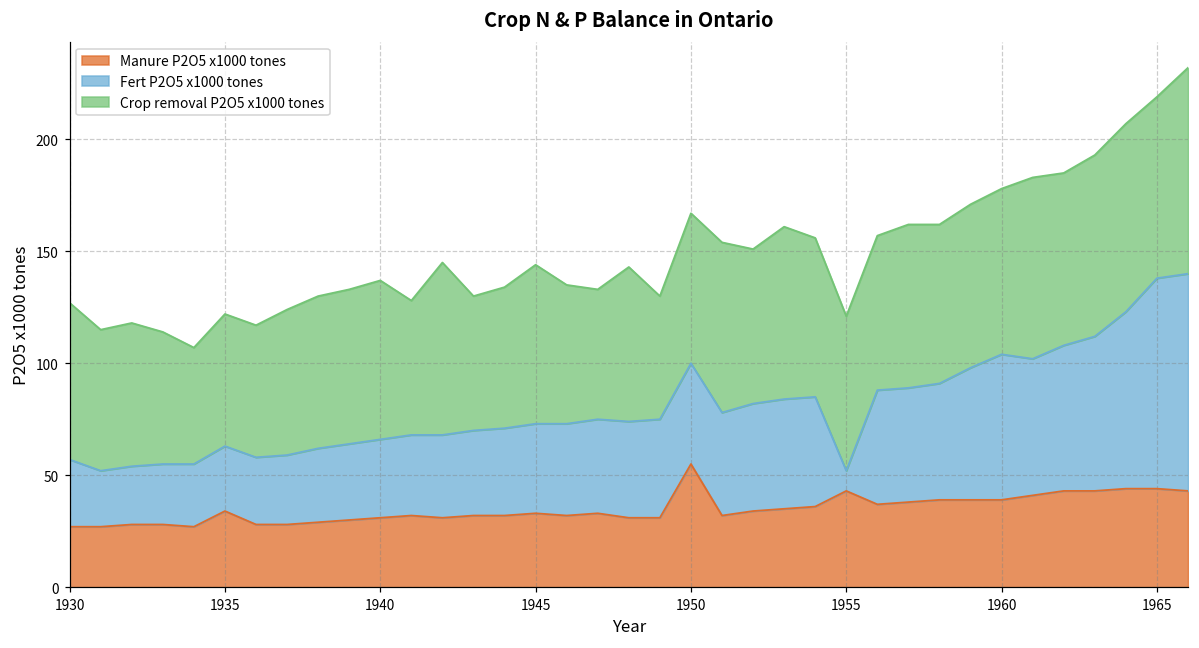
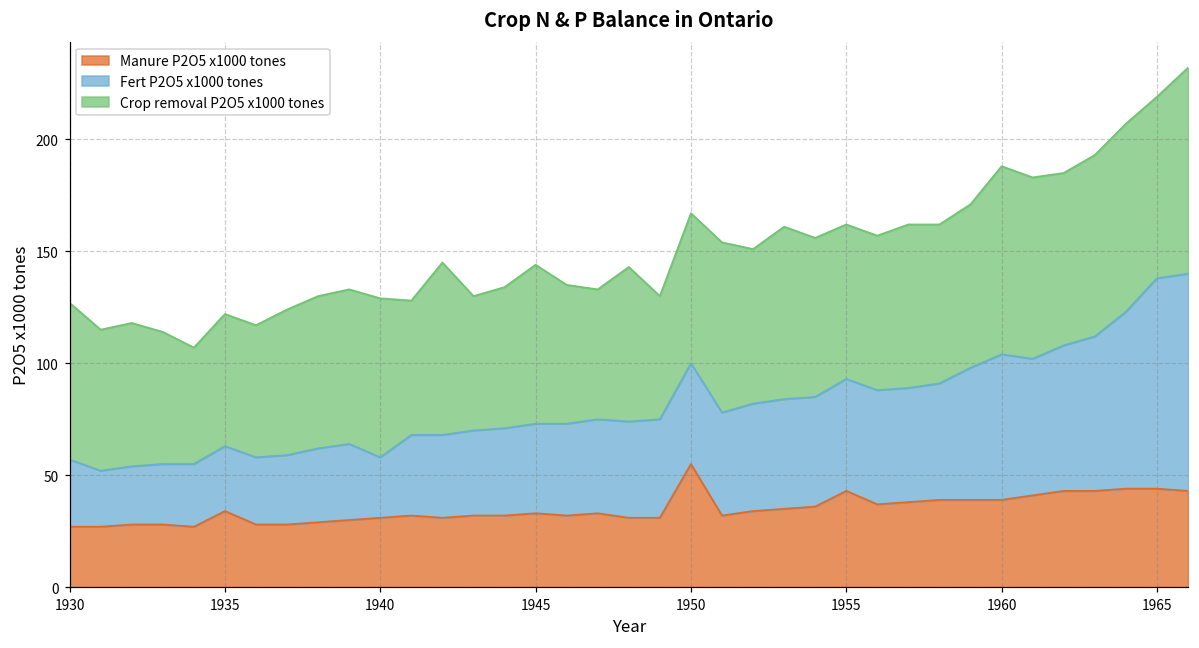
  {
    "Manure P2O5 x1000 tones": {
      "1930": 27,
      "1935": 34,
      "1940": 31,
      "1945": 33,
      "1950": 55,
      "1955": 43,
      "1960": 39,
      "1965": 44
    },
    "Fert P2O5 x1000 tones": {
      "1930": 30,
      "1935": 29,
-     "1940": 35,
+     "1940": 27,
      "1945": 40,
      "1950": 45,
-     "1955": 9,
+     "1955": 50,
      "1960": 65,
      "1965": 94
    },
    "Crop removal P2O5 x1000 tones": {
      "1930": 70,
      "1935": 59,
      "1940": 71,
      "1945": 71,
      "1950": 67,
      "1955": 69,
-     "1960": 74,
+     "1960": 84,
      "1965": 81
    }
  }
